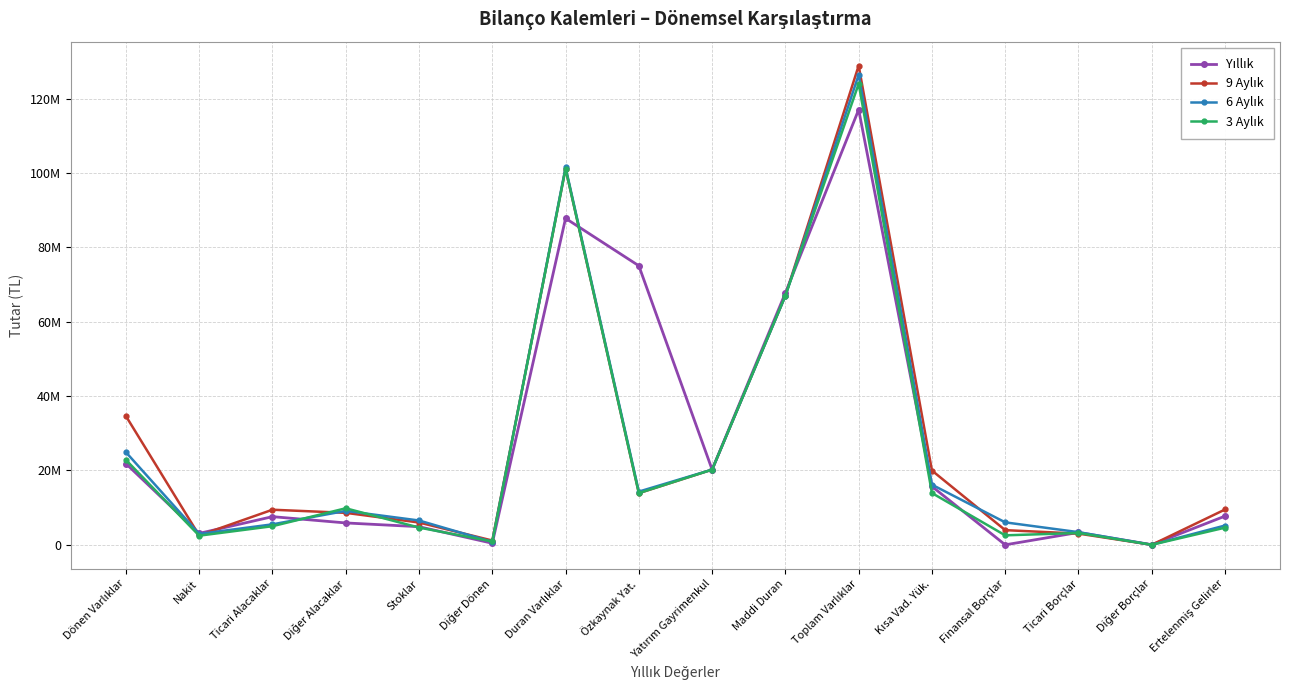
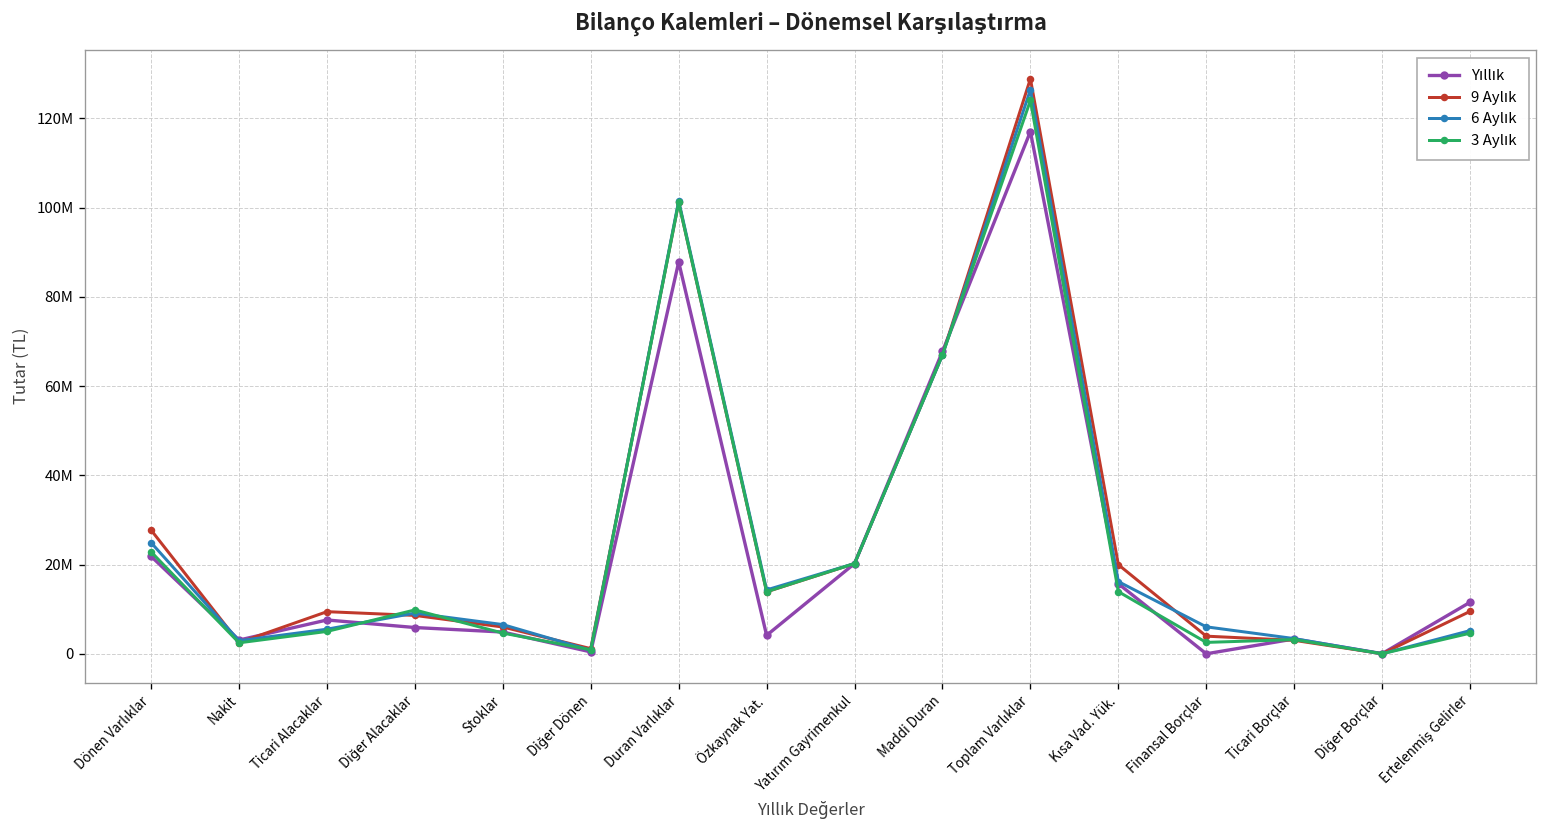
  {
    "Yıllık": {
      "Dönen Varlıklar": 22000000,
      "Ticari Alacaklar": 8000000,
      "Diğer Alacaklar": 6000000,
      "Duran Varlıklar": 88000000,
-     "Özkaynak Yat.": 75000000,
+     "Özkaynak Yat.": 4000000,
      "Maddi Duran": 68000000,
      "Toplam Varlıklar": 117000000,
      "Finansal Borçlar": 0,
-     "Ertelenmiş Gelirler": 8000000
+     "Ertelenmiş Gelirler": 12000000
    },
    "9 Aylık": {
-     "Dönen Varlıklar": 35000000,
+     "Dönen Varlıklar": 28000000,
      "Ticari Alacaklar": 9000000,
      "Toplam Varlıklar": 129000000,
      "Kısa Vad. Yük.": 20000000,
      "Finansal Borçlar": 4000000,
      "Ertelenmiş Gelirler": 10000000
    },
    "6 Aylık": {
      "Dönen Varlıklar": 25000000,
      "Toplam Varlıklar": 126000000,
      "Finansal Borçlar": 6000000
    },
    "3 Aylık": {
      "Dönen Varlıklar": 23000000,
      "Diğer Alacaklar": 10000000,
      "Toplam Varlıklar": 124000000,
      "Kısa Vad. Yük.": 14000000,
      "Finansal Borçlar": 3000000
    }
  }
